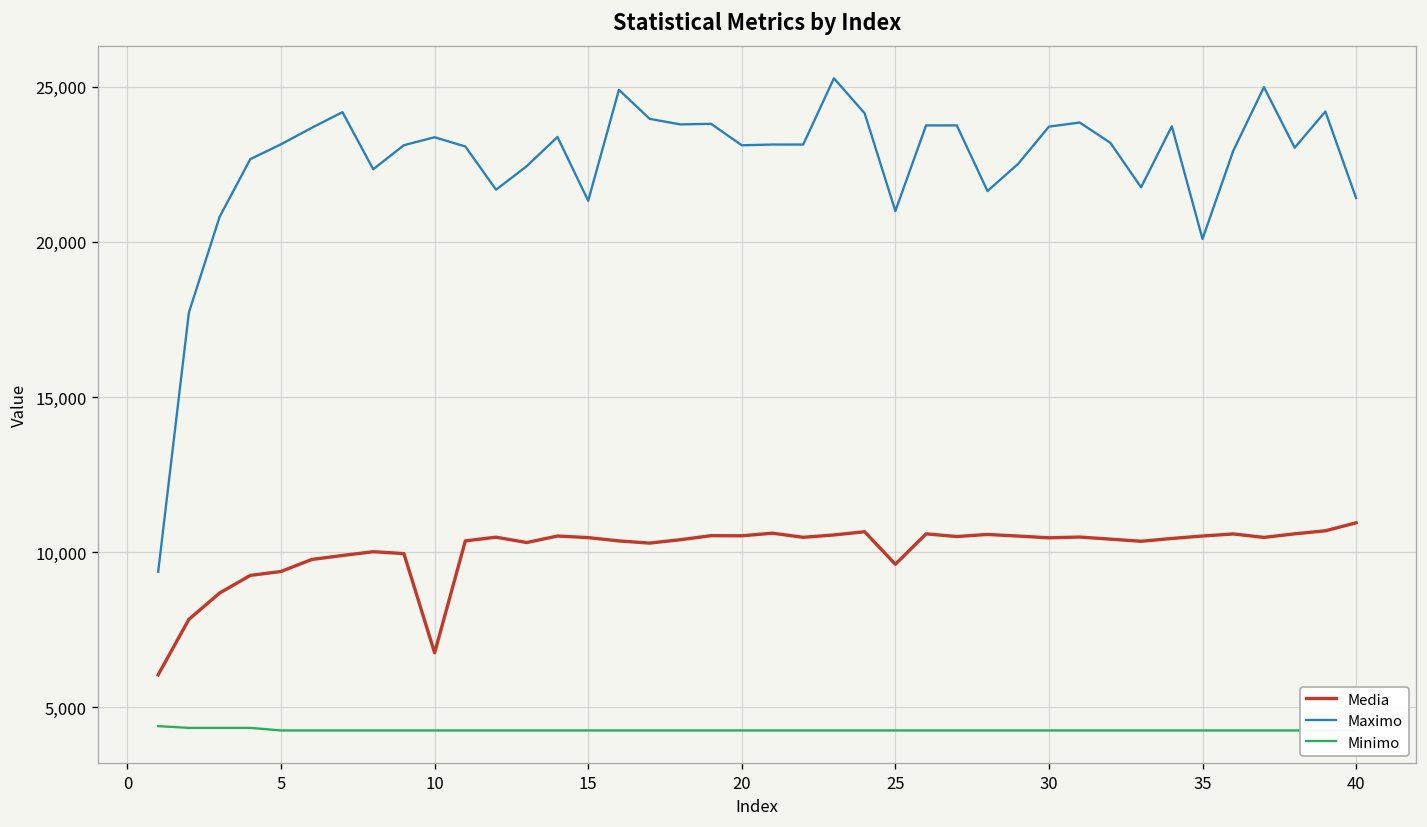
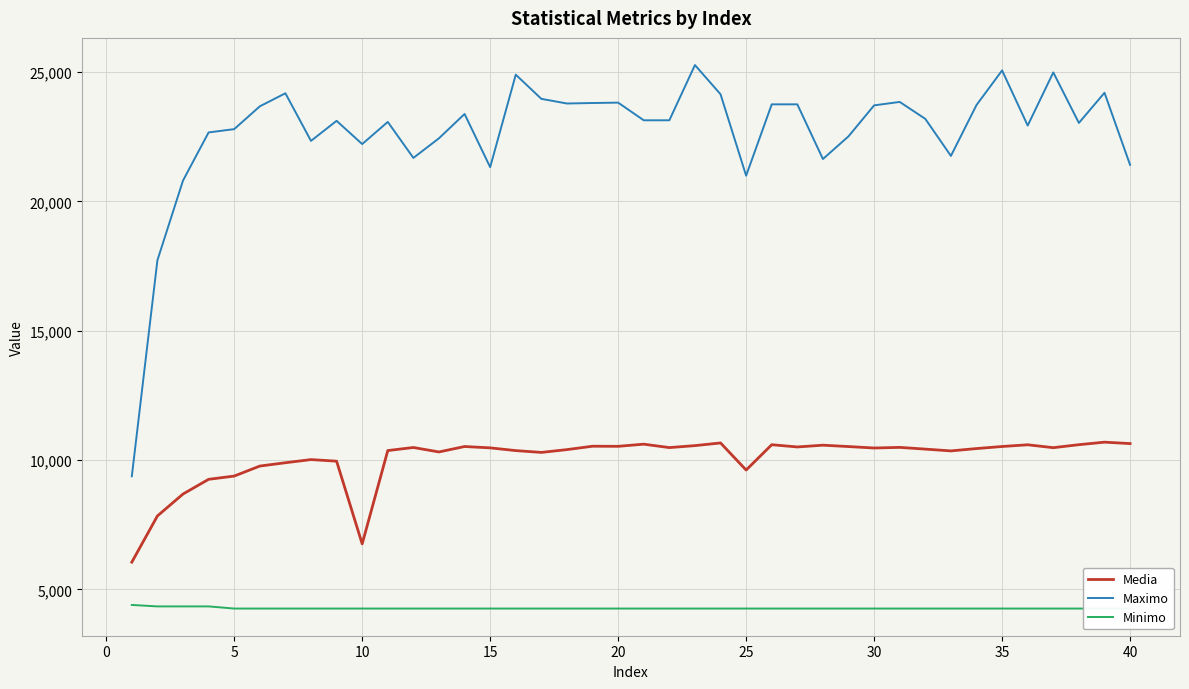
  {
    "Media": {
      "5": "9,400",
      "10": "6,800",
      "15": "10,500",
      "20": "10,500",
      "25": "9,600",
      "30": "10,500",
      "35": "10,500",
-     "40": "10,900"
+     "40": "10,600"
    },
    "Maximo": {
-     "5": "23,100",
-     "10": "23,400",
+     "5": "22,800",
+     "10": "22,200",
      "15": "21,300",
-     "20": "23,100",
+     "20": "23,800",
      "25": "21,000",
      "30": "23,700",
-     "35": "20,100",
+     "35": "25,100",
      "40": "21,400"
    },
    "Minimo": {
      "5": "4,300",
      "10": "4,300",
      "15": "4,300",
      "20": "4,300",
      "25": "4,300",
      "30": "4,300",
      "35": "4,300"
    }
  }
